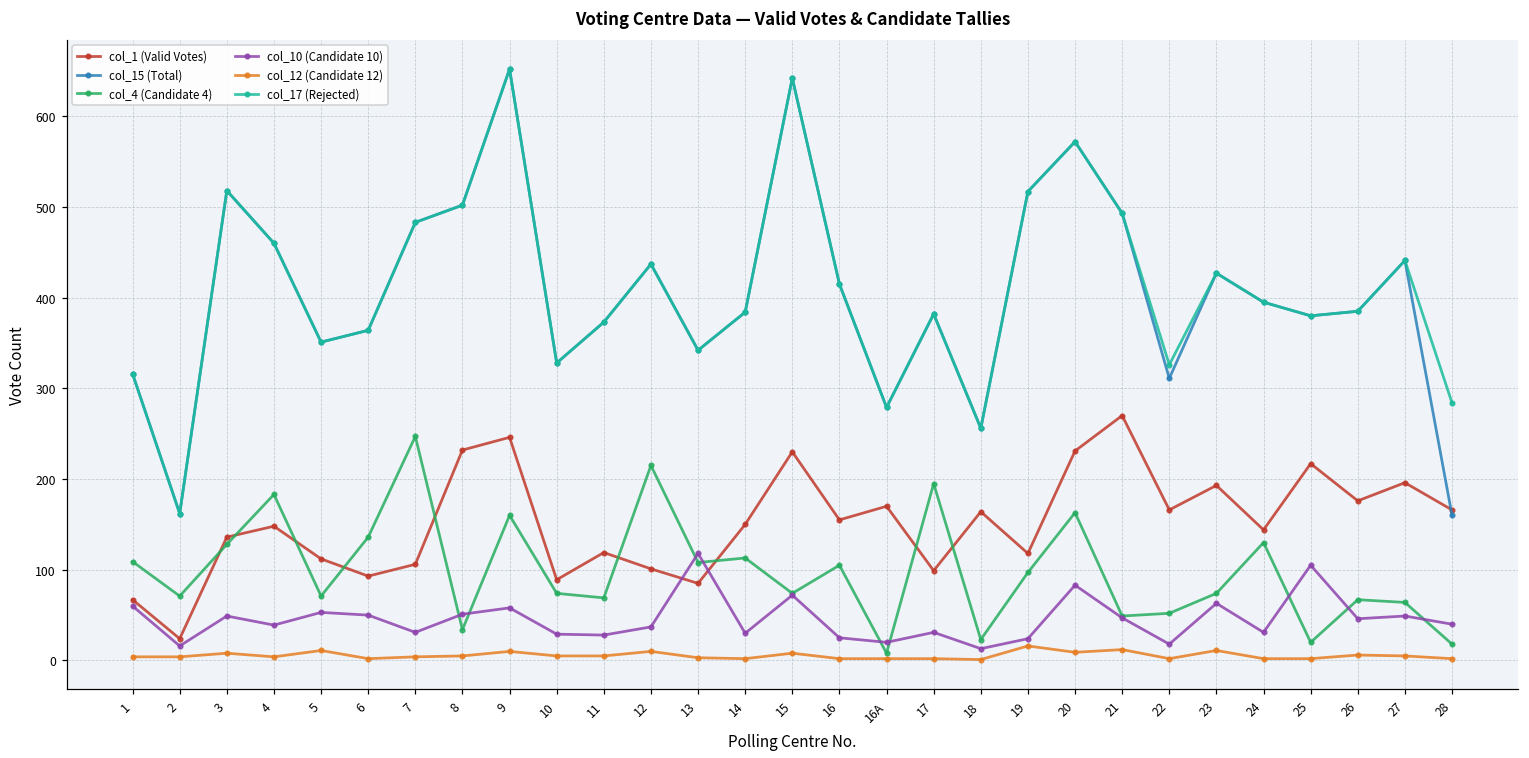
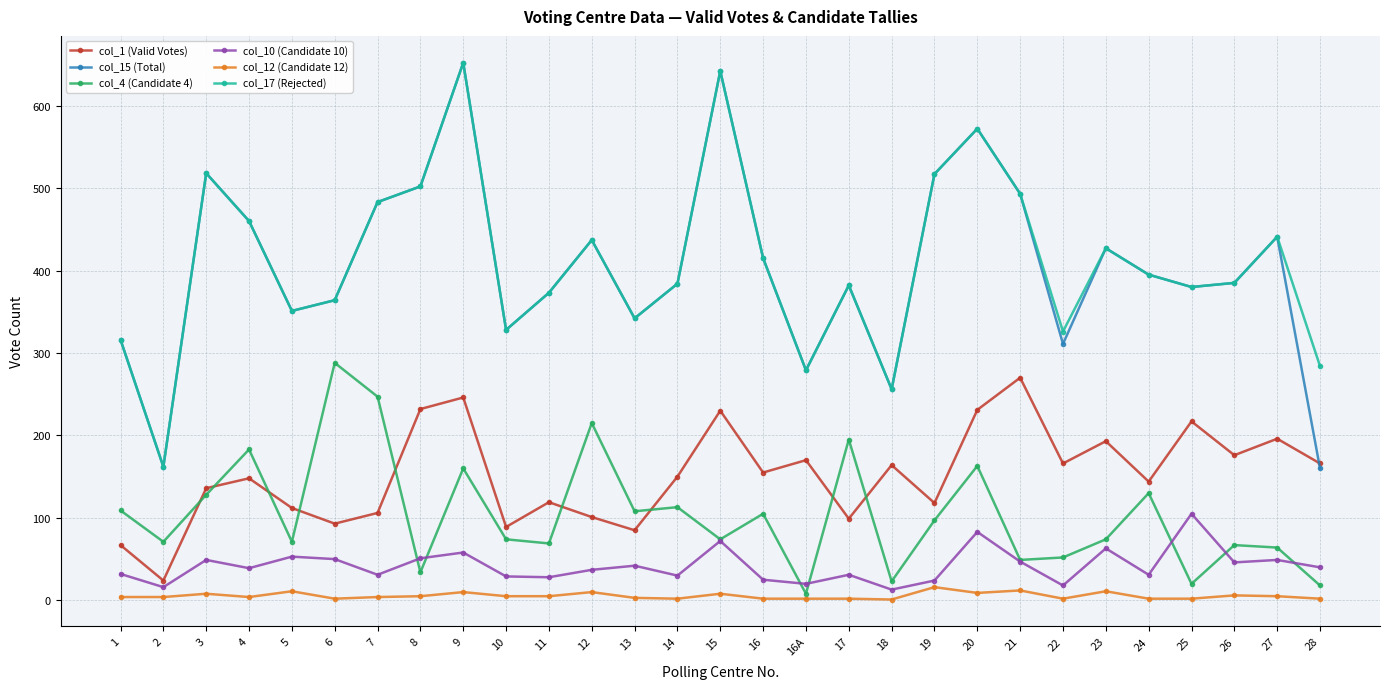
  {
    "col_1 (Valid Votes)": {
      "1": 70,
      "2": 20,
      "3": 140,
      "4": 150,
      "5": 110,
      "6": 90,
      "7": 110,
      "8": 230,
      "9": 250,
      "10": 90,
      "11": 120,
      "12": 100,
      "13": 90,
      "14": 150,
      "15": 230,
      "16": 160,
      "16A": 170,
      "17": 100,
      "18": 160,
      "19": 120,
      "20": 230,
      "21": 270,
      "22": 170,
      "23": 190,
      "24": 140,
      "25": 220,
      "26": 180,
      "27": 200,
      "28": 170
    },
    "col_15 (Total)": {
      "22": 310,
      "28": 160
    },
    "col_4 (Candidate 4)": {
      "1": 110,
      "2": 70,
      "3": 130,
      "4": 180,
      "5": 70,
-     "6": 140,
+     "6": 290,
      "7": 250,
      "8": 30,
      "9": 160,
      "10": 70,
      "11": 70,
      "12": 220,
      "13": 110,
      "14": 110,
      "16": 110,
      "16A": 10,
      "17": 200,
      "18": 20,
      "19": 100,
      "20": 160,
      "22": 50,
      "23": 70,
      "24": 130,
      "25": 20,
      "26": 70,
      "27": 60,
      "28": 20
    },
    "col_10 (Candidate 10)": {
-     "1": 60,
+     "1": 30,
      "2": 20,
      "3": 50,
      "4": 40,
      "5": 50,
      "6": 50,
      "7": 30,
      "8": 50,
      "9": 60,
      "10": 30,
      "11": 30,
      "12": 40,
-     "13": 120,
+     "13": 40,
      "14": 30,
      "16": 30,
      "16A": 20,
      "17": 30,
      "18": 10,
      "19": 20,
      "20": 80,
      "22": 20,
      "23": 60,
      "24": 30,
      "25": 110,
      "26": 50,
      "27": 50,
      "28": 40
    },
    "col_12 (Candidate 12)": {
      "1": 0,
      "2": 0,
      "3": 10,
      "4": 0,
      "5": 10,
      "6": 0,
      "7": 0,
      "8": 10,
      "9": 10,
      "10": 10,
      "11": 10,
      "12": 10,
      "13": 0,
      "14": 0,
      "15": 10,
      "16": 0,
      "16A": 0,
      "17": 0,
      "18": 0,
      "19": 20,
      "20": 10,
      "21": 10,
      "22": 0,
      "23": 10,
      "24": 0,
      "25": 0,
      "26": 10,
      "27": 10,
      "28": 0
    },
    "col_17 (Rejected)": {
      "22": 330,
      "28": 280
    }
  }
